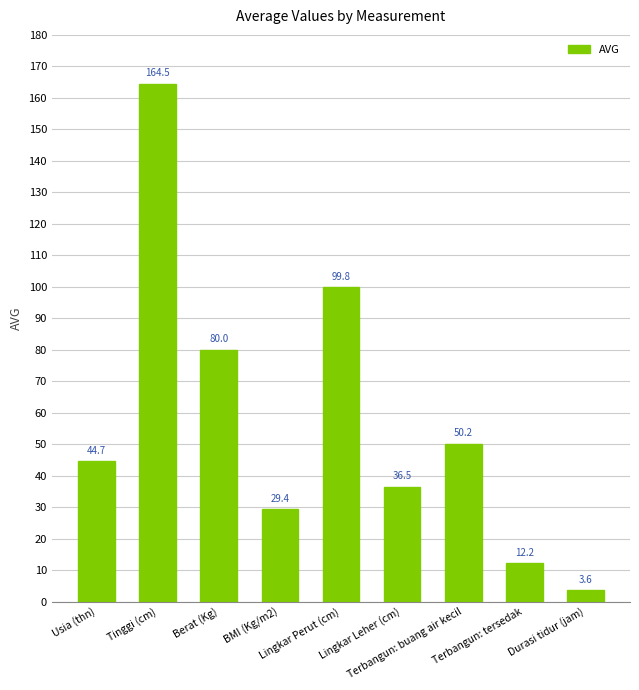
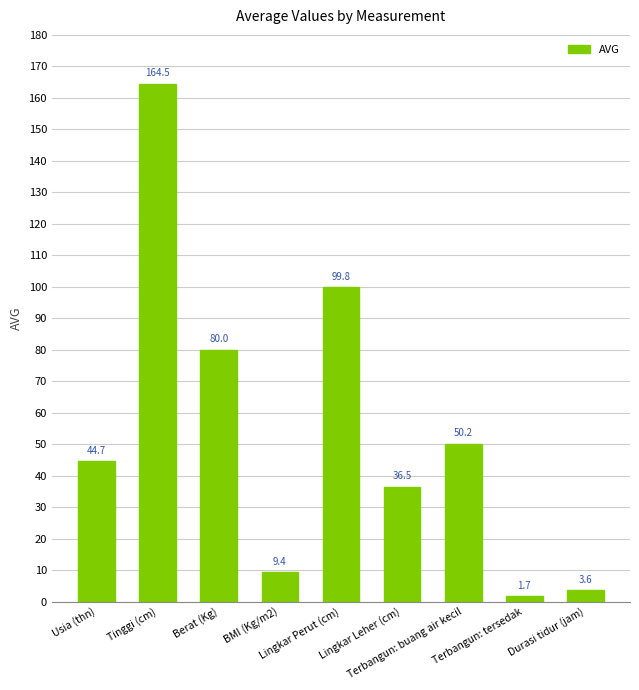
  {
    "Usia (thn)": 44.7,
    "Tinggi (cm)": 164.5,
    "Berat (Kg)": 80.0,
-   "BMI (Kg/m2)": 29.4,
+   "BMI (Kg/m2)": 9.4,
    "Lingkar Perut (cm)": 99.8,
    "Lingkar Leher (cm)": 36.5,
    "Terbangun: buang air kecil": 50.2,
-   "Terbangun: tersedak": 12.2,
+   "Terbangun: tersedak": 1.7,
    "Durasi tidur (jam)": 3.6
  }
